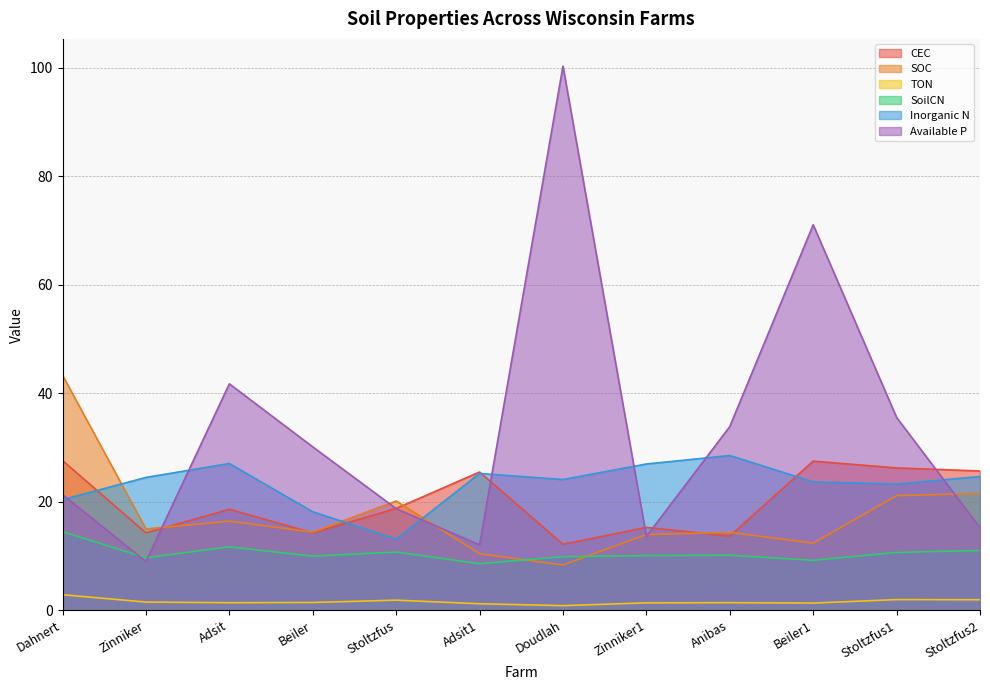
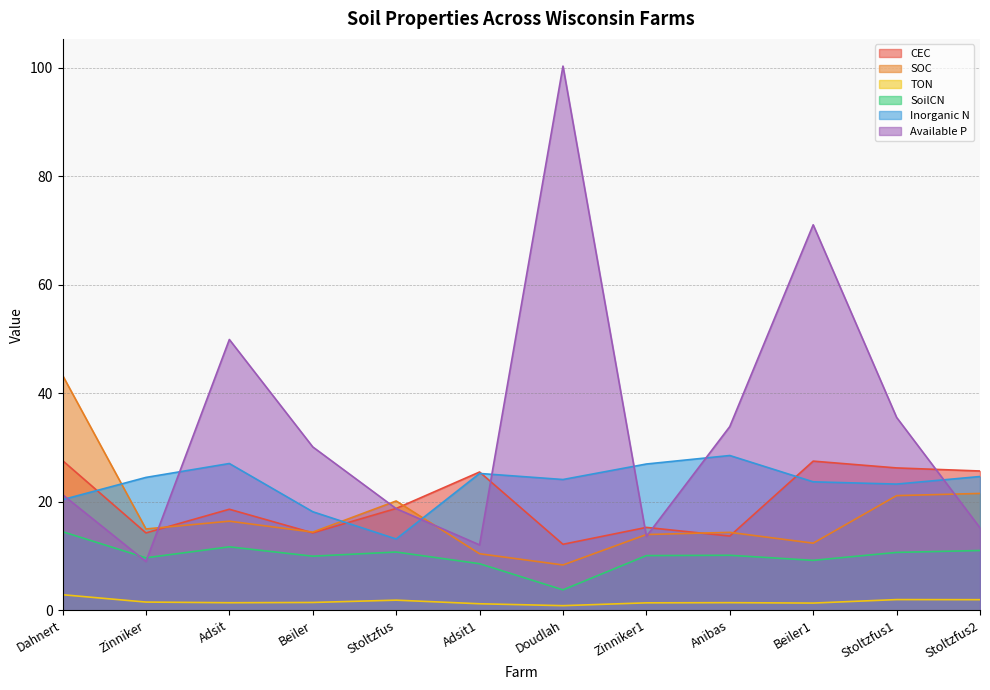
  {
    "SoilCN": {
      "Dahnert": 14,
      "Zinniker": 10,
      "Adsit": 12,
      "Beiler": 10,
      "Stoltzfus": 11,
      "Adsit1": 9,
-     "Doudlah": 10,
+     "Doudlah": 4,
      "Zinniker1": 10,
      "Anibas": 10,
      "Beiler1": 9,
      "Stoltzfus1": 11,
      "Stoltzfus2": 11
    },
    "Inorganic N": {
      "Dahnert": 20,
      "Zinniker": 25,
      "Adsit": 27,
      "Beiler": 18,
      "Stoltzfus": 13,
      "Doudlah": 24,
      "Zinniker1": 27,
      "Anibas": 29,
      "Beiler1": 24,
      "Stoltzfus1": 23,
      "Stoltzfus2": 25
    },
    "Available P": {
      "Dahnert": 21,
      "Zinniker": 9,
-     "Adsit": 42,
+     "Adsit": 50,
      "Beiler": 30,
      "Adsit1": 12,
      "Doudlah": 100,
      "Anibas": 34,
      "Beiler1": 71,
      "Stoltzfus1": 36,
      "Stoltzfus2": 15
    }
  }
